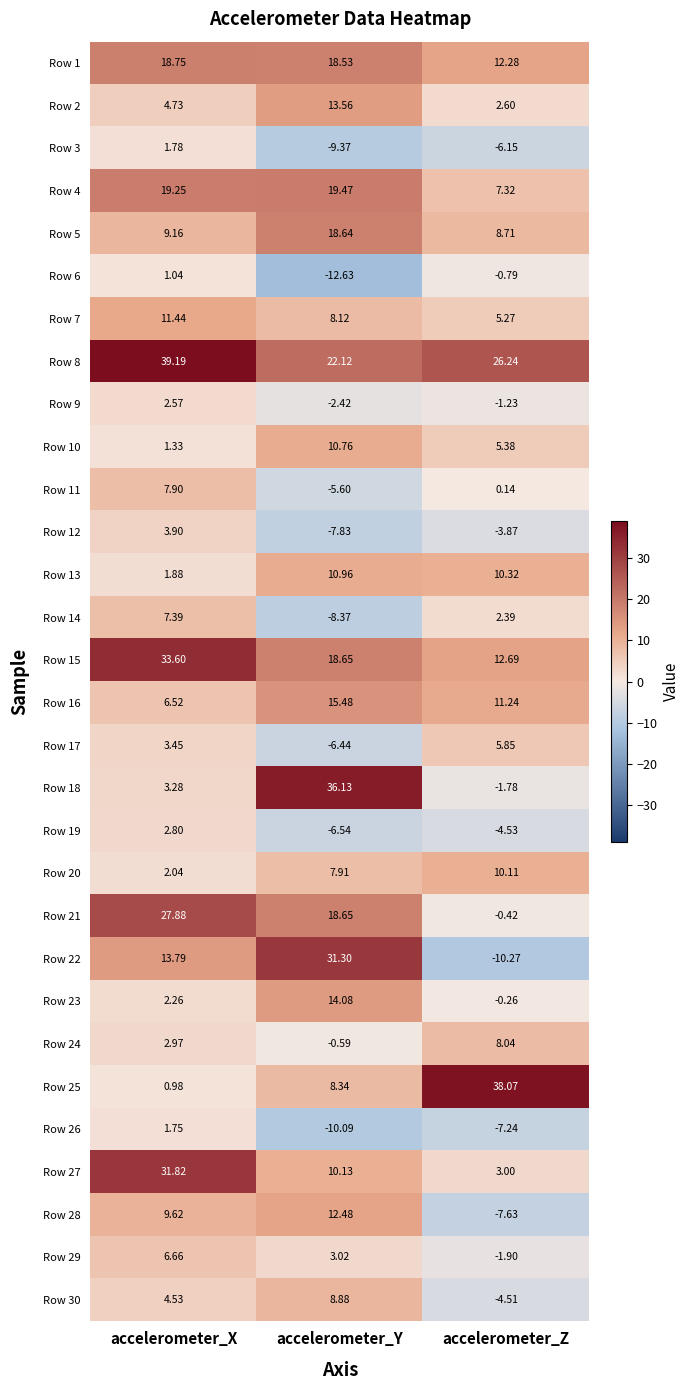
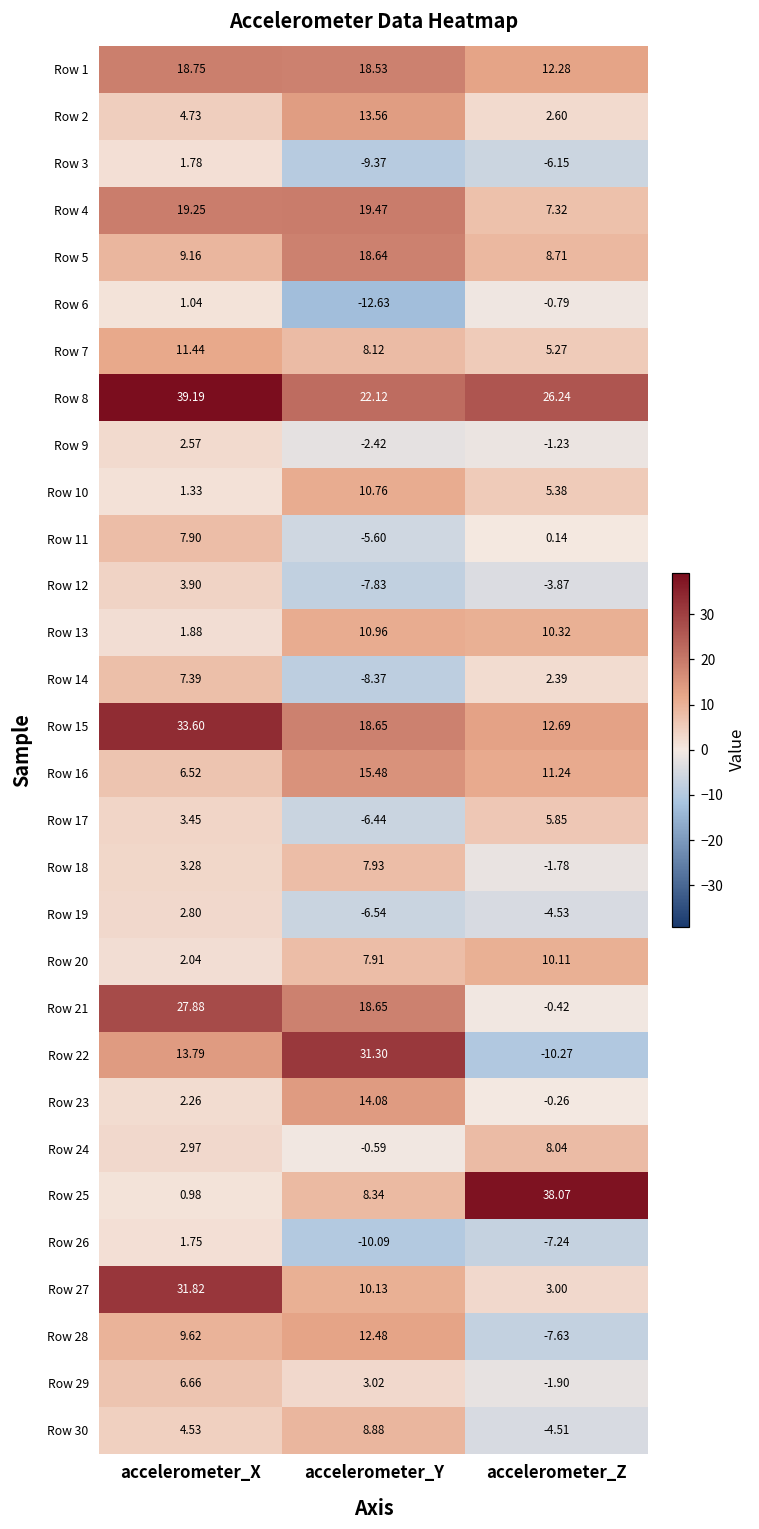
  {
    "Row 1": {
      "accelerometer_X": 18.75,
      "accelerometer_Y": 18.53,
      "accelerometer_Z": 12.28
    },
    "Row 2": {
      "accelerometer_X": 4.73,
      "accelerometer_Y": 13.56,
      "accelerometer_Z": 2.60
    },
    "Row 3": {
      "accelerometer_X": 1.78,
      "accelerometer_Y": -9.37,
      "accelerometer_Z": -6.15
    },
    "Row 4": {
      "accelerometer_X": 19.25,
      "accelerometer_Y": 19.47,
      "accelerometer_Z": 7.32
    },
    "Row 5": {
      "accelerometer_X": 9.16,
      "accelerometer_Y": 18.64,
      "accelerometer_Z": 8.71
    },
    "Row 6": {
      "accelerometer_X": 1.04,
      "accelerometer_Y": -12.63,
      "accelerometer_Z": -0.79
    },
    "Row 7": {
      "accelerometer_X": 11.44,
      "accelerometer_Y": 8.12,
      "accelerometer_Z": 5.27
    },
    "Row 8": {
      "accelerometer_X": 39.19,
      "accelerometer_Y": 22.12,
      "accelerometer_Z": 26.24
    },
    "Row 9": {
      "accelerometer_X": 2.57,
      "accelerometer_Y": -2.42,
      "accelerometer_Z": -1.23
    },
    "Row 10": {
      "accelerometer_X": 1.33,
      "accelerometer_Y": 10.76,
      "accelerometer_Z": 5.38
    },
    "Row 11": {
      "accelerometer_X": 7.90,
      "accelerometer_Y": -5.60,
      "accelerometer_Z": 0.14
    },
    "Row 12": {
      "accelerometer_X": 3.90,
      "accelerometer_Y": -7.83,
      "accelerometer_Z": -3.87
    },
    "Row 13": {
      "accelerometer_X": 1.88,
      "accelerometer_Y": 10.96,
      "accelerometer_Z": 10.32
    },
    "Row 14": {
      "accelerometer_X": 7.39,
      "accelerometer_Y": -8.37,
      "accelerometer_Z": 2.39
    },
    "Row 15": {
      "accelerometer_X": 33.60,
      "accelerometer_Y": 18.65,
      "accelerometer_Z": 12.69
    },
    "Row 16": {
      "accelerometer_X": 6.52,
      "accelerometer_Y": 15.48,
      "accelerometer_Z": 11.24
    },
    "Row 17": {
      "accelerometer_X": 3.45,
      "accelerometer_Y": -6.44,
      "accelerometer_Z": 5.85
    },
    "Row 18": {
      "accelerometer_X": 3.28,
-     "accelerometer_Y": 36.13,
+     "accelerometer_Y": 7.93,
      "accelerometer_Z": -1.78
    },
    "Row 19": {
      "accelerometer_X": 2.80,
      "accelerometer_Y": -6.54,
      "accelerometer_Z": -4.53
    },
    "Row 20": {
      "accelerometer_X": 2.04,
      "accelerometer_Y": 7.91,
      "accelerometer_Z": 10.11
    },
    "Row 21": {
      "accelerometer_X": 27.88,
      "accelerometer_Y": 18.65,
      "accelerometer_Z": -0.42
    },
    "Row 22": {
      "accelerometer_X": 13.79,
      "accelerometer_Y": 31.30,
      "accelerometer_Z": -10.27
    },
    "Row 23": {
      "accelerometer_X": 2.26,
      "accelerometer_Y": 14.08,
      "accelerometer_Z": -0.26
    },
    "Row 24": {
      "accelerometer_X": 2.97,
      "accelerometer_Y": -0.59,
      "accelerometer_Z": 8.04
    },
    "Row 25": {
      "accelerometer_X": 0.98,
      "accelerometer_Y": 8.34,
      "accelerometer_Z": 38.07
    },
    "Row 26": {
      "accelerometer_X": 1.75,
      "accelerometer_Y": -10.09,
      "accelerometer_Z": -7.24
    },
    "Row 27": {
      "accelerometer_X": 31.82,
      "accelerometer_Y": 10.13,
      "accelerometer_Z": 3.00
    },
    "Row 28": {
      "accelerometer_X": 9.62,
      "accelerometer_Y": 12.48,
      "accelerometer_Z": -7.63
    },
    "Row 29": {
      "accelerometer_X": 6.66,
      "accelerometer_Y": 3.02,
      "accelerometer_Z": -1.90
    },
    "Row 30": {
      "accelerometer_X": 4.53,
      "accelerometer_Y": 8.88,
      "accelerometer_Z": -4.51
    }
  }
